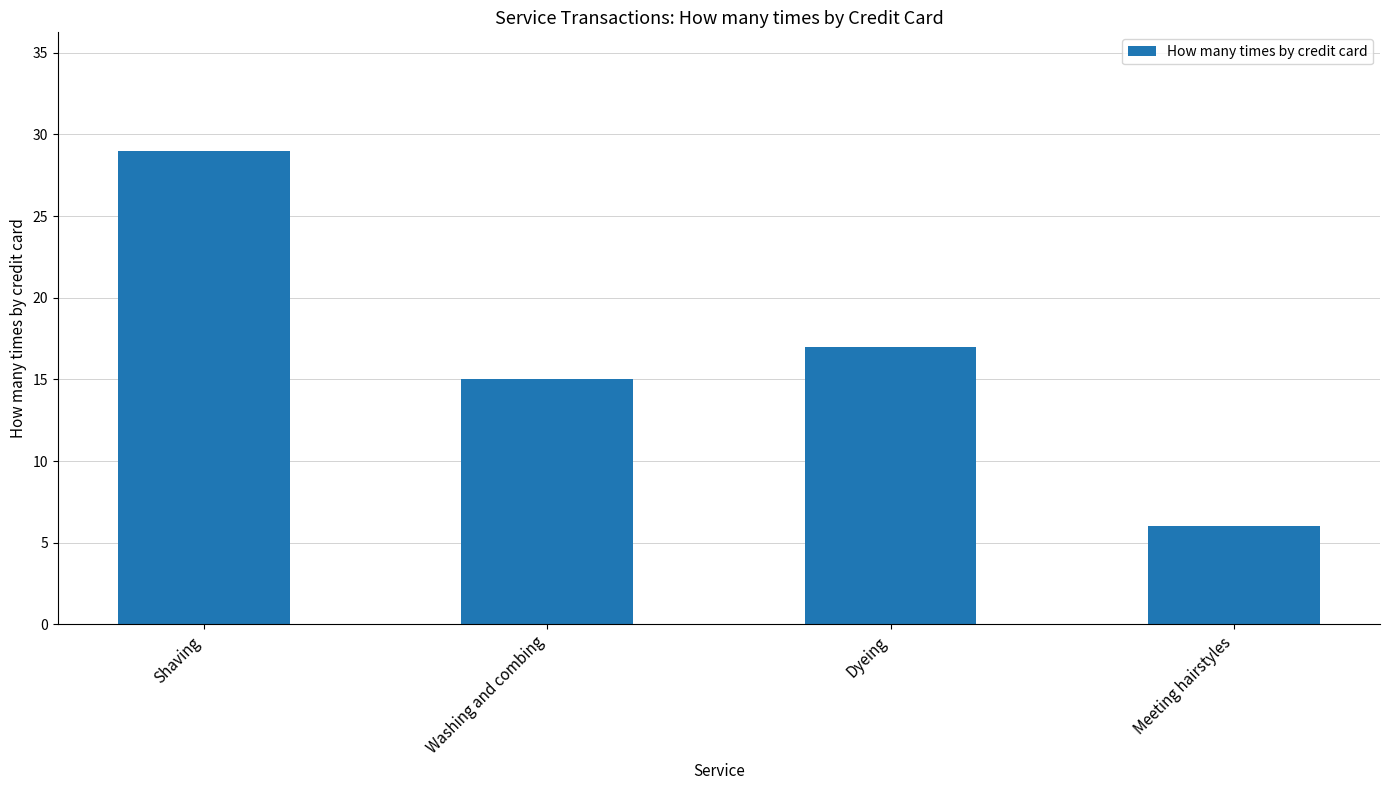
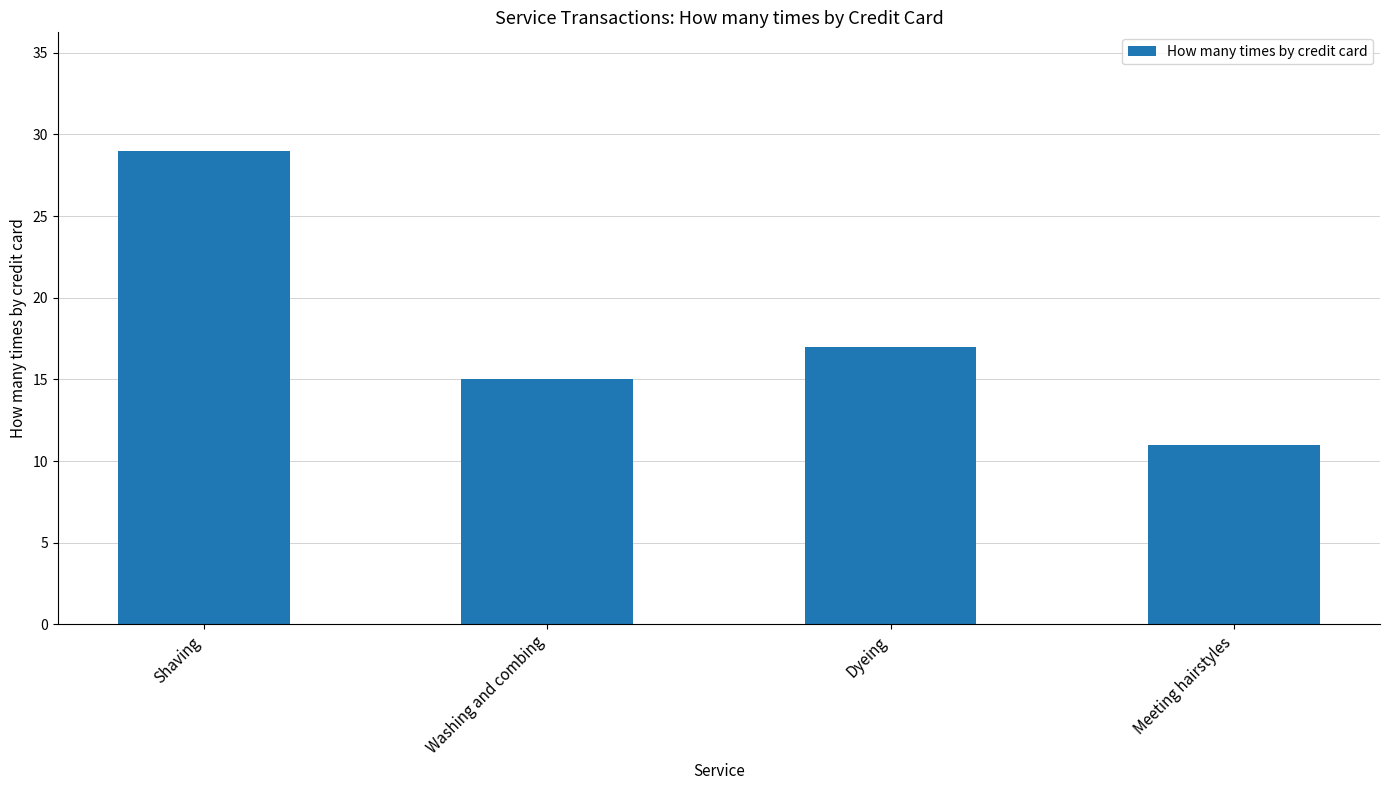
  {
    "Shaving": 29,
    "Washing and combing": 15,
    "Dyeing": 17,
-   "Meeting hairstyles": 6
+   "Meeting hairstyles": 11
  }
